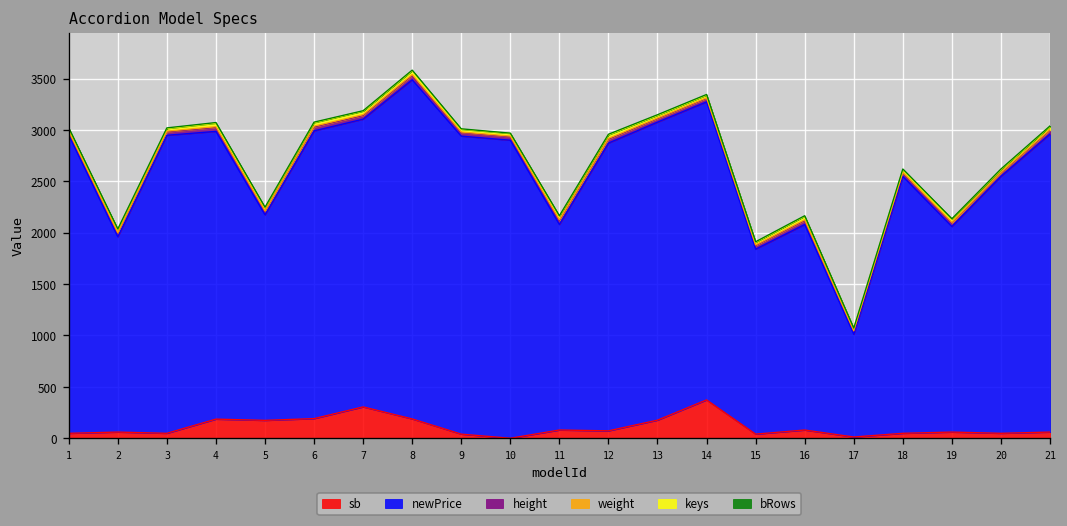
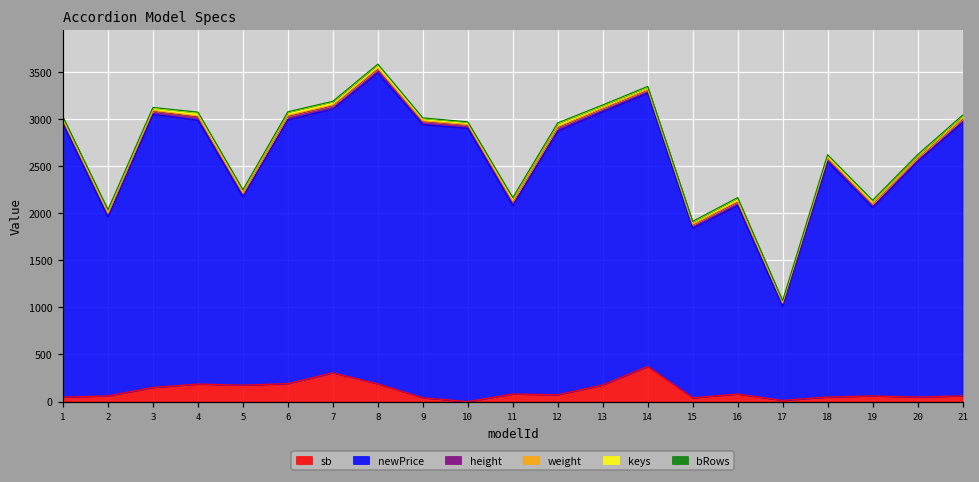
  {
    "sb": {
      "1": 0,
      "2": 100,
-     "3": 0,
+     "3": 200,
      "4": 200,
      "5": 200,
      "6": 200,
      "7": 300,
      "8": 200,
      "9": 0,
      "10": 0,
      "11": 100,
      "12": 100,
      "13": 200,
      "14": 400,
      "15": 0,
      "16": 100,
      "17": 0,
      "18": 0,
      "19": 100,
      "20": 0,
      "21": 100
    },
    "newPrice": {
      "1": 2900,
      "2": 1900,
      "3": 2900,
      "4": 2800,
      "5": 2000,
      "6": 2800,
      "7": 2800,
      "8": 3300,
      "9": 2900,
      "10": 2900,
      "11": 2000,
      "12": 2800,
      "13": 2900,
      "14": 2900,
      "15": 1800,
      "16": 2000,
      "17": 1000,
      "18": 2500,
      "19": 2000,
      "20": 2500,
      "21": 2900
    }
  }
